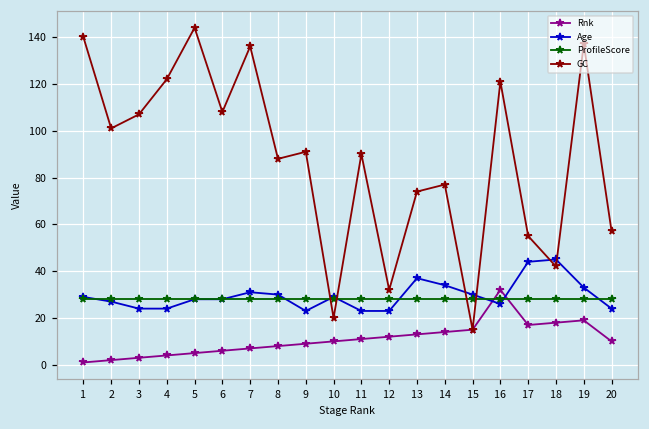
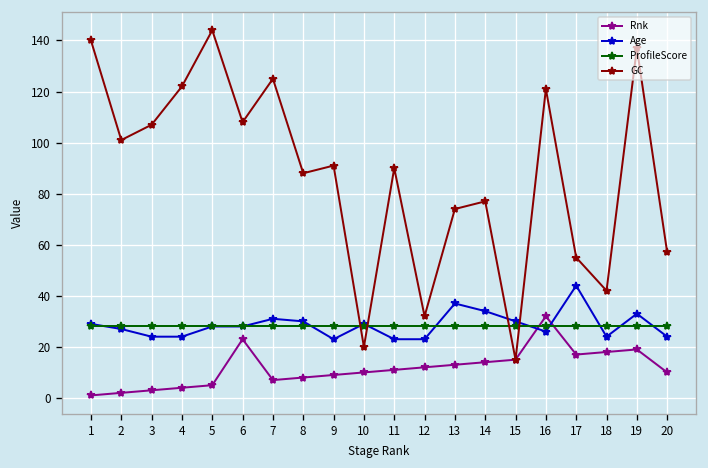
  {
    "Rnk": {
      "1": 1,
      "2": 2,
      "3": 3,
      "4": 4,
      "5": 5,
-     "6": 6,
+     "6": 23,
      "7": 7,
      "8": 8,
      "9": 9,
      "10": 10,
      "11": 11,
      "12": 12,
      "13": 13,
      "14": 14,
      "16": 32,
      "17": 17,
      "18": 18,
      "19": 19,
      "20": 10
    },
    "Age": {
      "3": 24,
      "4": 24,
      "7": 31,
      "8": 30,
      "9": 23,
      "11": 23,
      "12": 23,
      "13": 37,
      "14": 34,
      "15": 30,
      "16": 26,
      "17": 44,
-     "18": 45,
+     "18": 24,
      "19": 33,
      "20": 24
    },
    "ProfileScore": {
      "3": 28,
      "4": 28,
      "7": 28,
      "8": 28,
      "9": 28,
      "11": 28,
      "12": 28,
      "13": 28,
      "14": 28,
      "15": 28,
      "16": 28,
      "17": 28,
      "18": 28,
      "19": 28,
      "20": 28
    },
    "GC": {
      "1": 140,
      "2": 101,
      "3": 107,
      "4": 122,
      "5": 144,
      "6": 108,
-     "7": 136,
+     "7": 125,
      "8": 88,
      "9": 91,
      "10": 20,
      "11": 90,
      "12": 32,
      "13": 74,
      "14": 77,
      "16": 121,
      "17": 55,
      "18": 42,
      "20": 57
    }
  }
